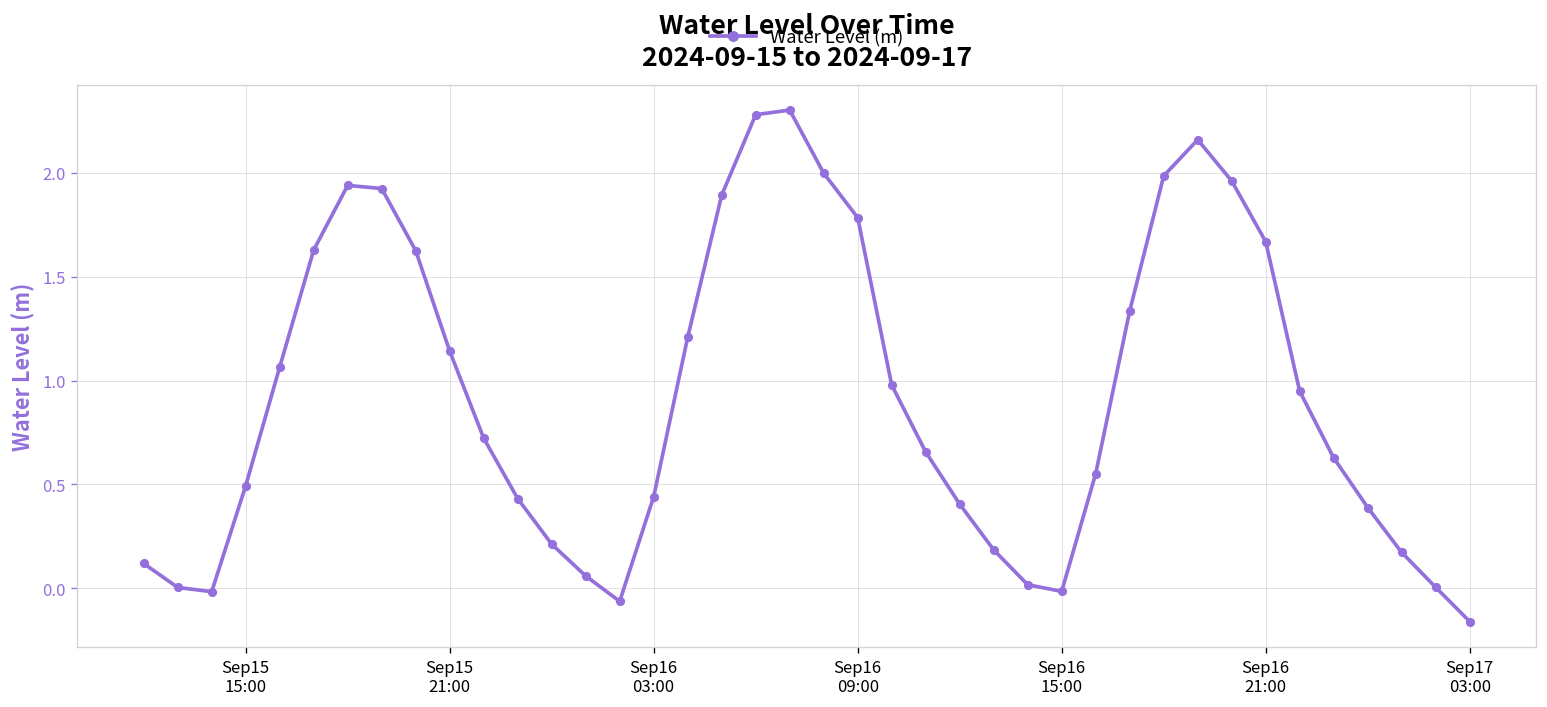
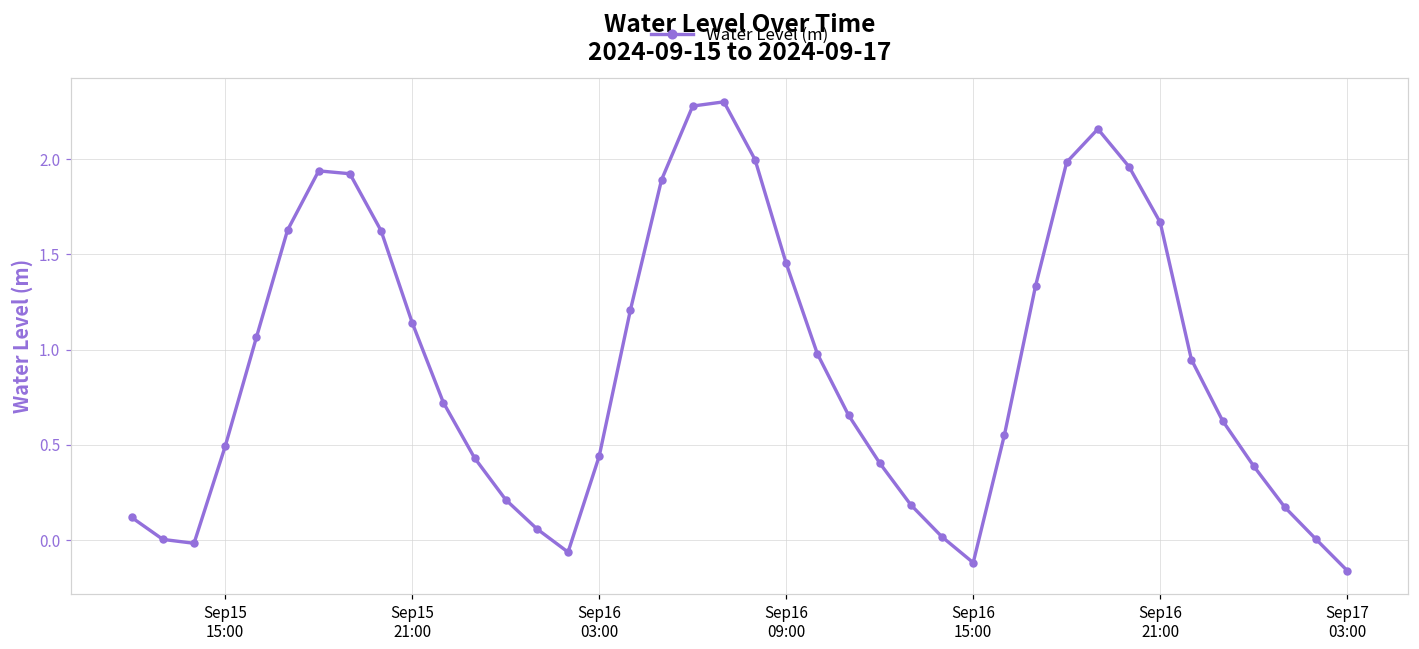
  {
    "Sep15 15:00": 0.49,
    "Sep15 21:00": 1.14,
    "Sep16 03:00": 0.44,
-   "Sep16 09:00": 1.78,
-   "Sep16 15:00": -0.01,
+   "Sep16 09:00": 1.45,
+   "Sep16 15:00": -0.12,
    "Sep16 21:00": 1.67,
    "Sep17 03:00": -0.16
  }
